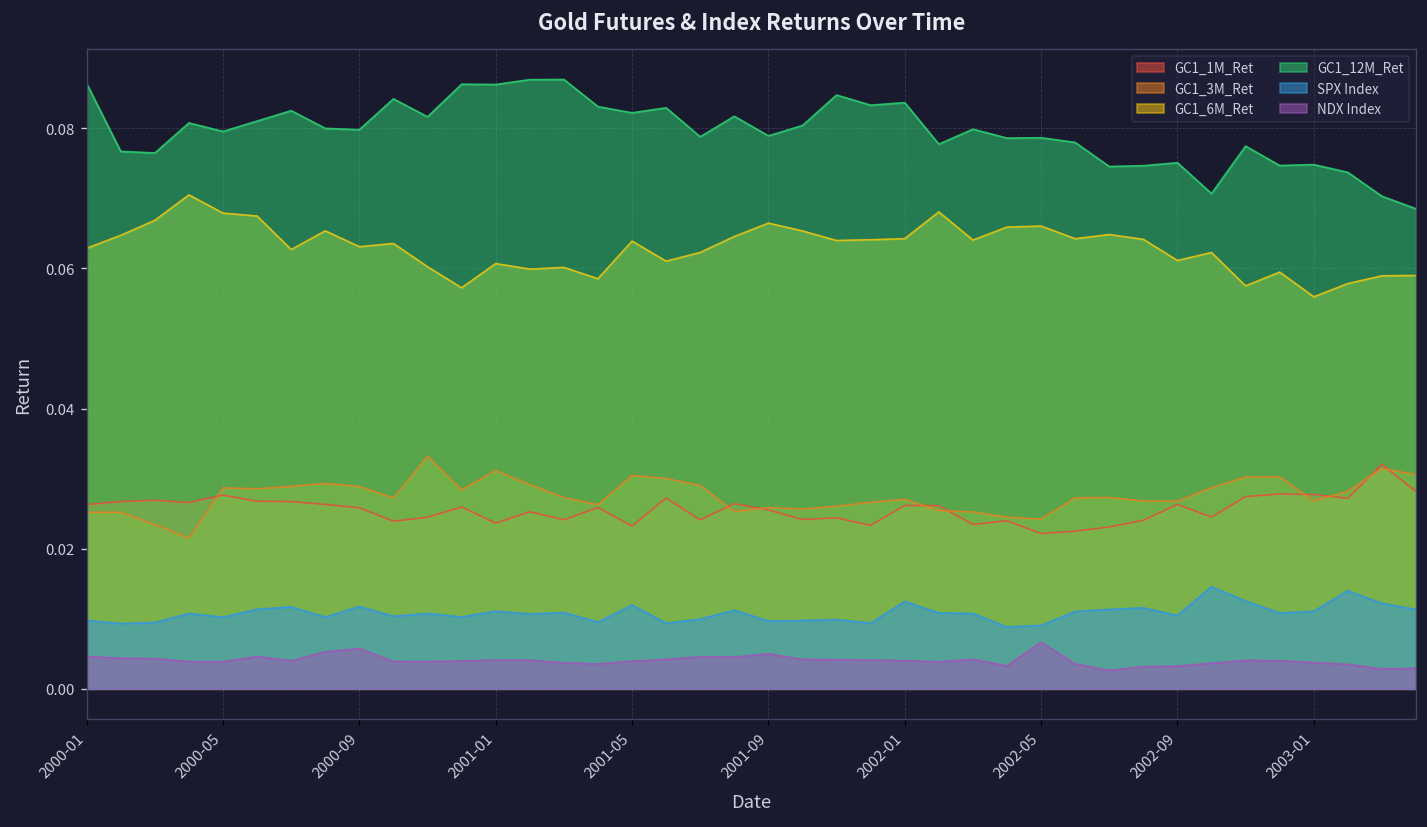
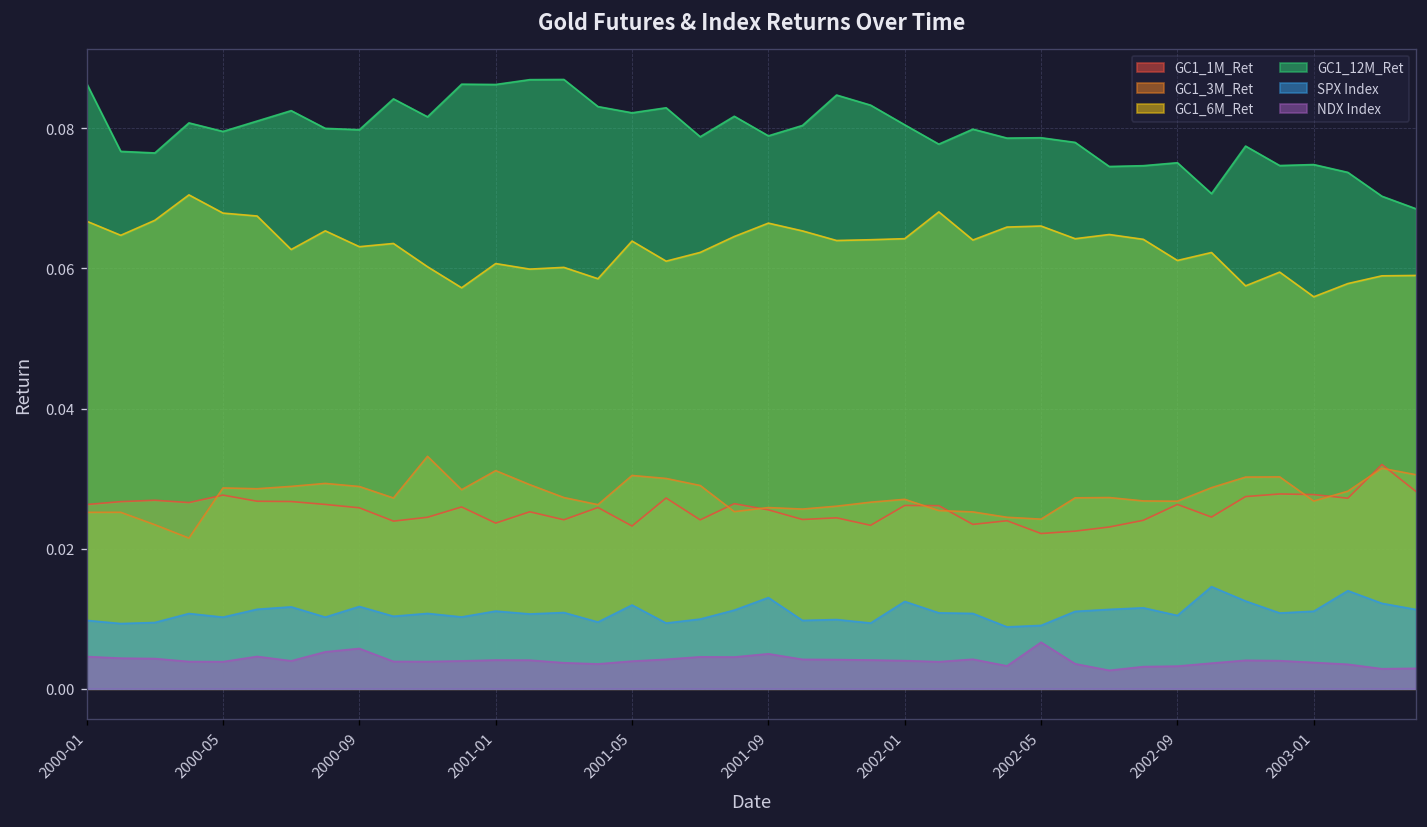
  {
    "GC1_6M_Ret": {
-     "2000-01": 0.063,
+     "2000-01": 0.067,
      "2000-05": 0.068,
      "2000-09": 0.063,
      "2001-01": 0.061,
      "2001-05": 0.064,
      "2001-09": 0.066,
      "2002-01": 0.064,
      "2002-05": 0.066,
      "2002-09": 0.061,
      "2003-01": 0.056
    },
    "GC1_12M_Ret": {
      "2000-01": 0.086,
      "2000-05": 0.080,
      "2000-09": 0.080,
      "2001-01": 0.086,
      "2001-05": 0.082,
      "2001-09": 0.079,
-     "2002-01": 0.084,
+     "2002-01": 0.081,
      "2002-05": 0.079,
      "2002-09": 0.075,
      "2003-01": 0.075
    },
    "SPX Index": {
      "2000-01": 0.010,
      "2000-05": 0.010,
      "2000-09": 0.012,
      "2001-01": 0.011,
      "2001-05": 0.012,
-     "2001-09": 0.010,
+     "2001-09": 0.013,
      "2002-01": 0.012,
      "2002-05": 0.009,
      "2002-09": 0.010,
      "2003-01": 0.011
    },
    "NDX Index": {
      "2000-01": 0.005,
      "2000-05": 0.004,
      "2000-09": 0.006,
      "2001-01": 0.004,
      "2001-05": 0.004,
      "2001-09": 0.005,
      "2002-01": 0.004,
      "2002-05": 0.007,
      "2002-09": 0.003,
      "2003-01": 0.004
    }
  }
